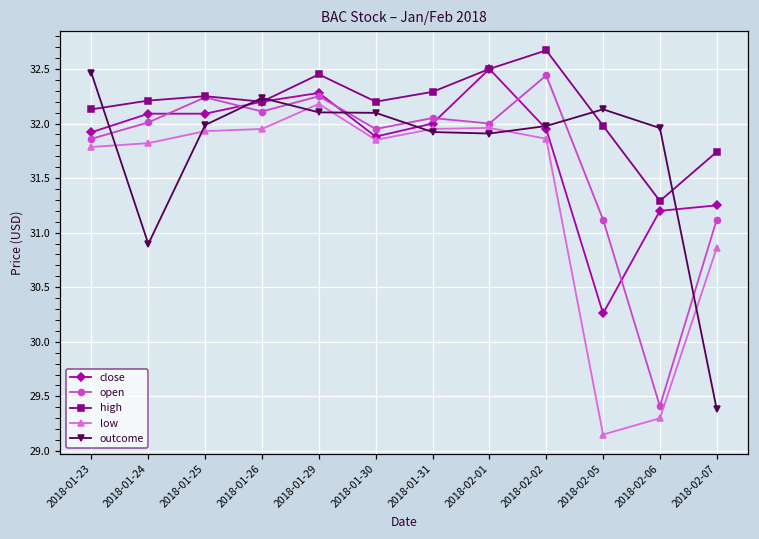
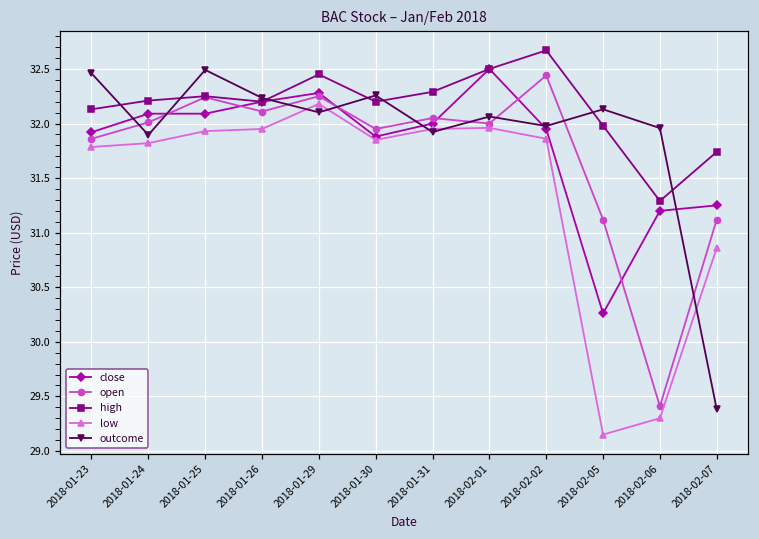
  {
    "outcome": {
      "2018-01-23": 32.5,
-     "2018-01-24": 30.9,
-     "2018-01-25": 32.0,
+     "2018-01-24": 31.9,
+     "2018-01-25": 32.5,
      "2018-01-26": 32.2,
      "2018-01-29": 32.1,
-     "2018-01-30": 32.1,
+     "2018-01-30": 32.3,
      "2018-01-31": 31.9,
-     "2018-02-01": 31.9,
+     "2018-02-01": 32.1,
      "2018-02-02": 32.0,
      "2018-02-05": 32.1,
      "2018-02-06": 32.0,
      "2018-02-07": 29.4
    }
  }
